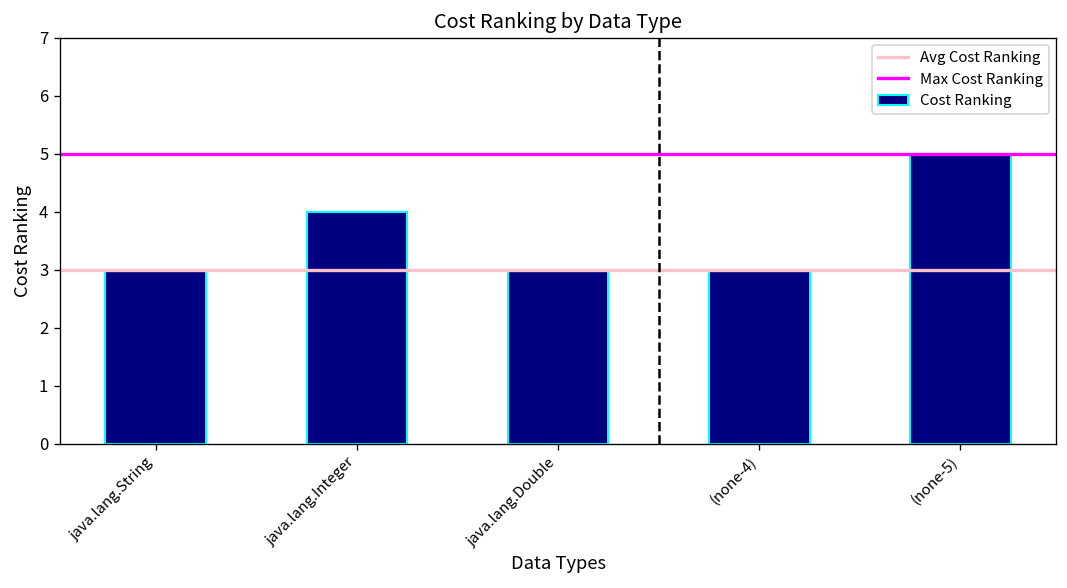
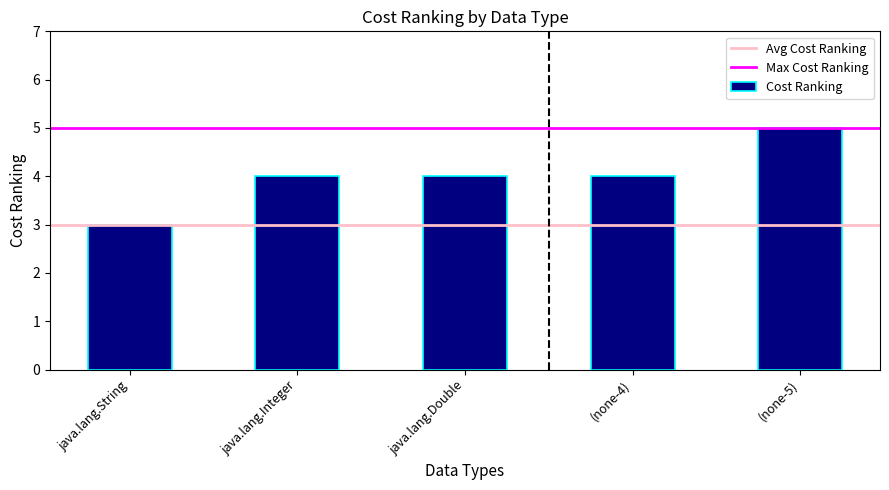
  {
    "java.lang.String": 3,
    "java.lang.Integer": 4,
-   "java.lang.Double": 3,
-   "(none-4)": 3,
+   "java.lang.Double": 4,
+   "(none-4)": 4,
    "(none-5)": 5
  }
